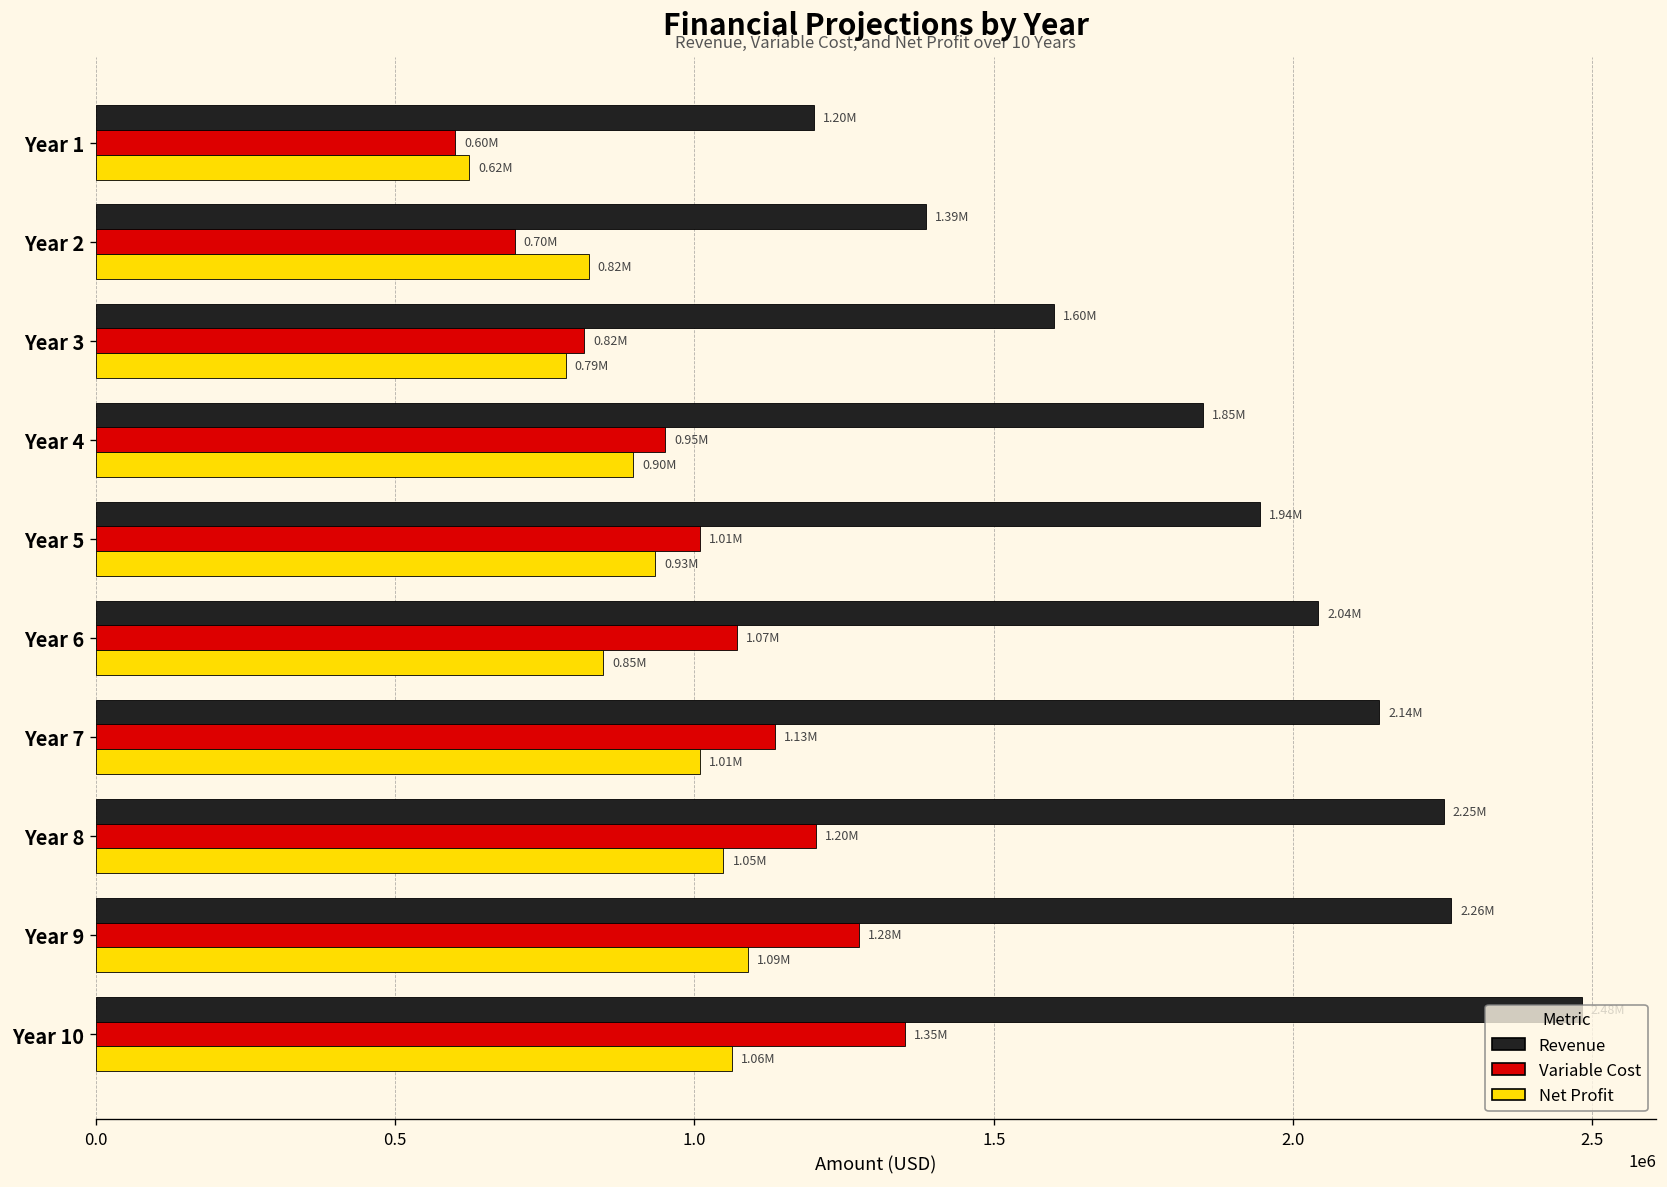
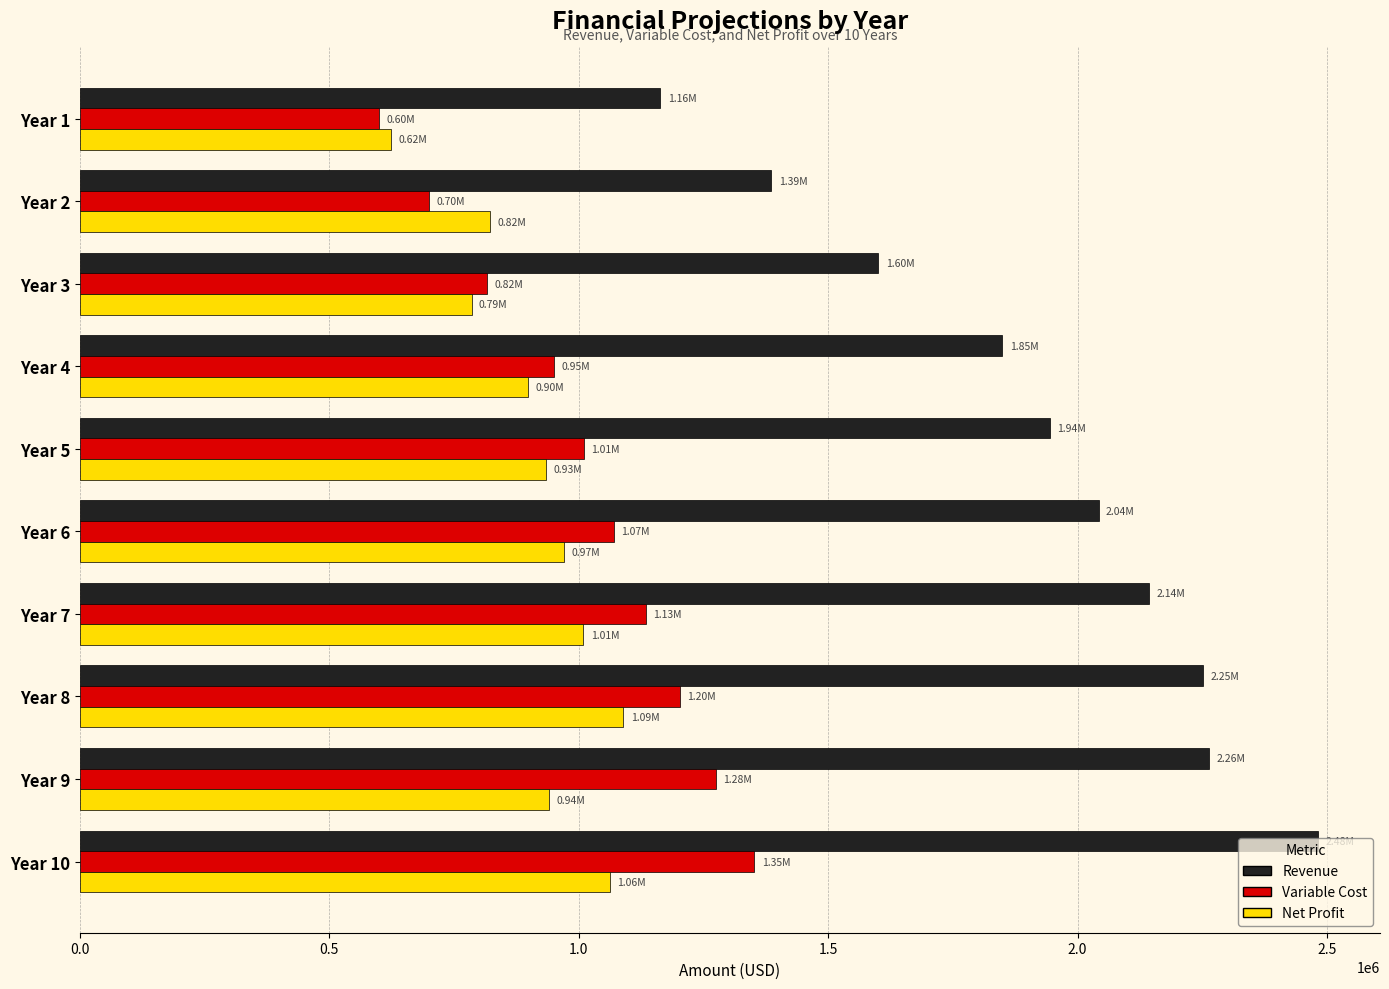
  {
    "Revenue": {
-     "Year 1": "1.20M",
+     "Year 1": "1.16M",
      "Year 2": "1.39M",
      "Year 3": "1.60M",
      "Year 4": "1.85M",
      "Year 5": "1.94M",
      "Year 6": "2.04M",
      "Year 7": "2.14M",
      "Year 8": "2.25M",
      "Year 9": "2.26M"
    },
    "Variable Cost": {
      "Year 1": "0.60M",
      "Year 2": "0.70M",
      "Year 3": "0.82M",
      "Year 4": "0.95M",
      "Year 5": "1.01M",
      "Year 6": "1.07M",
      "Year 7": "1.13M",
      "Year 8": "1.20M",
      "Year 9": "1.28M",
      "Year 10": "1.35M"
    },
    "Net Profit": {
      "Year 1": "0.62M",
      "Year 2": "0.82M",
      "Year 3": "0.79M",
      "Year 4": "0.90M",
      "Year 5": "0.93M",
-     "Year 6": "0.85M",
+     "Year 6": "0.97M",
      "Year 7": "1.01M",
-     "Year 8": "1.05M",
-     "Year 9": "1.09M",
+     "Year 8": "1.09M",
+     "Year 9": "0.94M",
      "Year 10": "1.06M"
    }
  }
